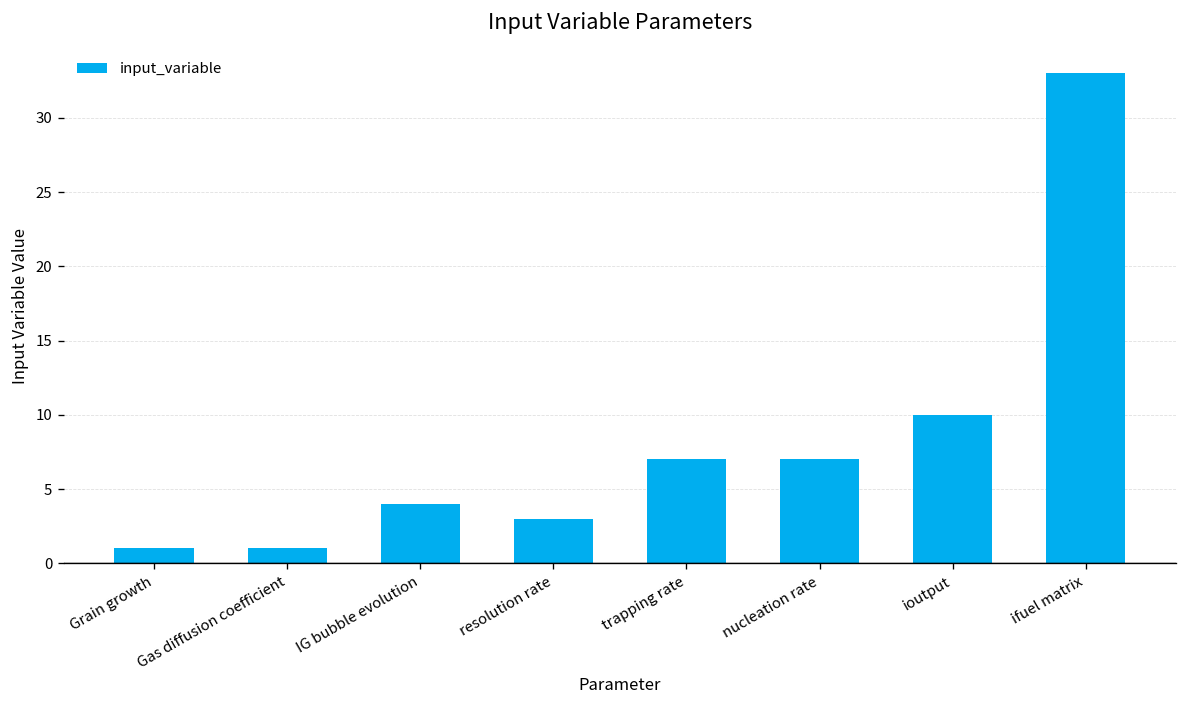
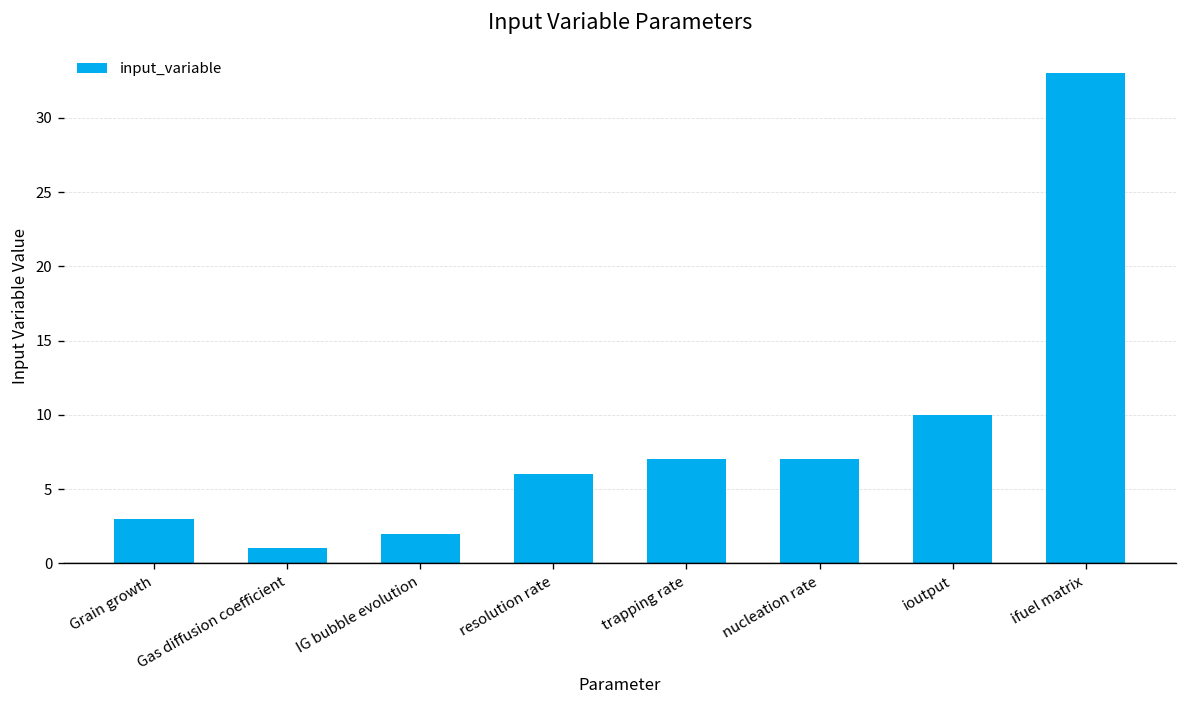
  {
-   "Grain growth": 1,
+   "Grain growth": 3,
    "Gas diffusion coefficient": 1,
-   "IG bubble evolution": 4,
-   "resolution rate": 3,
+   "IG bubble evolution": 2,
+   "resolution rate": 6,
    "trapping rate": 7,
    "nucleation rate": 7,
    "ioutput": 10,
    "ifuel matrix": 33
  }
